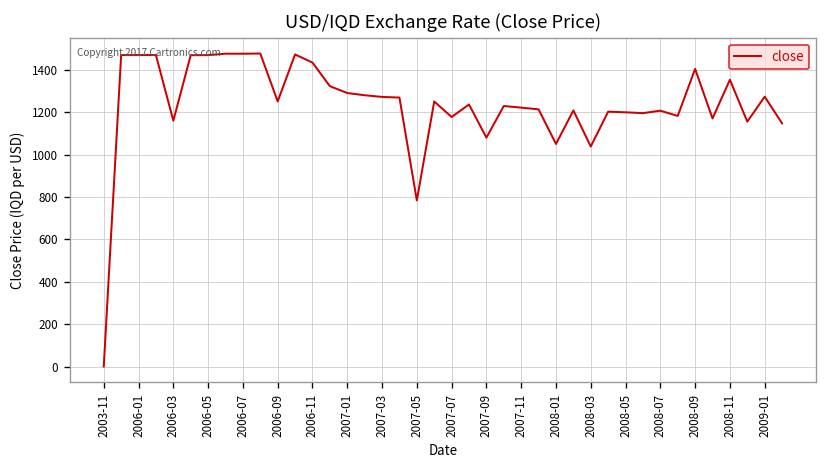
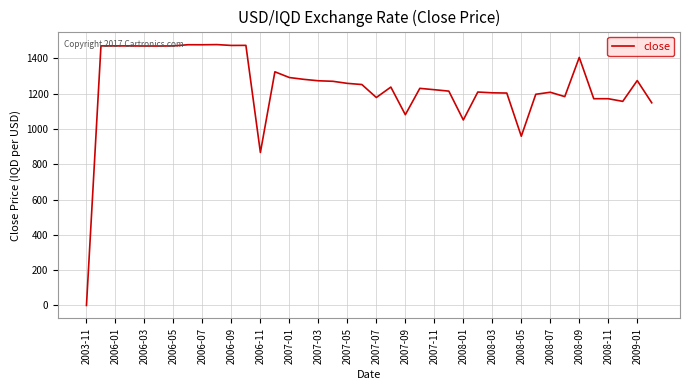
  {
    "2003-11": 0,
-   "2006-03": 1160,
+   "2006-03": 1470,
    "2006-07": 1480,
-   "2006-09": 1250,
-   "2006-11": 1430,
+   "2006-09": 1470,
+   "2006-11": 870,
    "2007-01": 1290,
    "2007-03": 1270,
-   "2007-05": 780,
+   "2007-05": 1260,
    "2007-07": 1180,
    "2007-09": 1080,
    "2007-11": 1220,
    "2008-01": 1050,
-   "2008-03": 1040,
-   "2008-05": 1200,
+   "2008-03": 1200,
+   "2008-05": 960,
    "2008-07": 1210,
    "2008-09": 1400,
-   "2008-11": 1350,
+   "2008-11": 1170,
    "2009-01": 1270
  }
